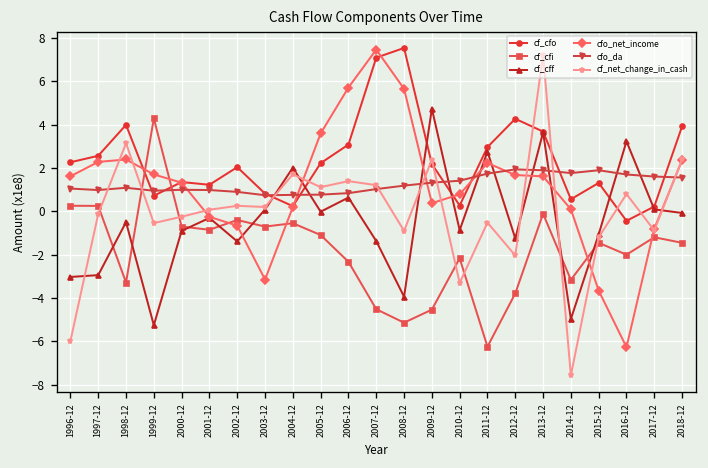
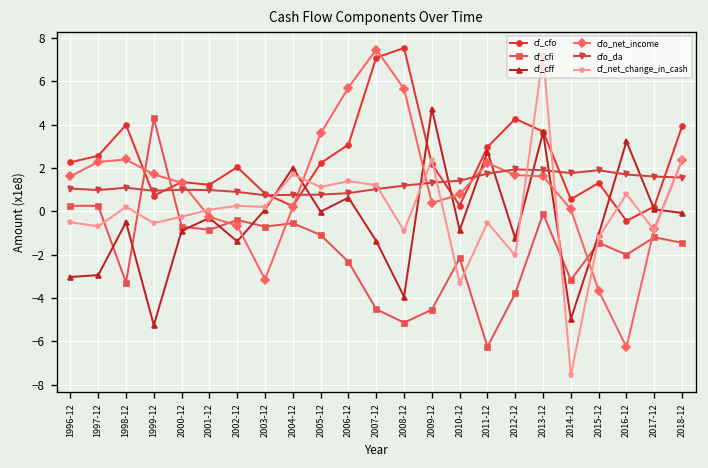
  {
    "cf_net_change_in_cash": {
-     "1996-12": -6.0,
-     "1997-12": -0.1,
-     "1998-12": 3.1,
+     "1996-12": -0.5,
+     "1997-12": -0.7,
+     "1998-12": 0.2,
      "1999-12": -0.5,
      "2000-12": -0.2,
      "2001-12": 0.1,
      "2002-12": 0.3,
      "2004-12": 1.7,
      "2005-12": 1.1,
      "2006-12": 1.4,
      "2007-12": 1.2,
      "2008-12": -0.9,
      "2009-12": 2.4,
      "2010-12": -3.3,
      "2011-12": -0.5,
      "2012-12": -2.0,
      "2014-12": -7.6,
      "2016-12": 0.8
    }
  }
